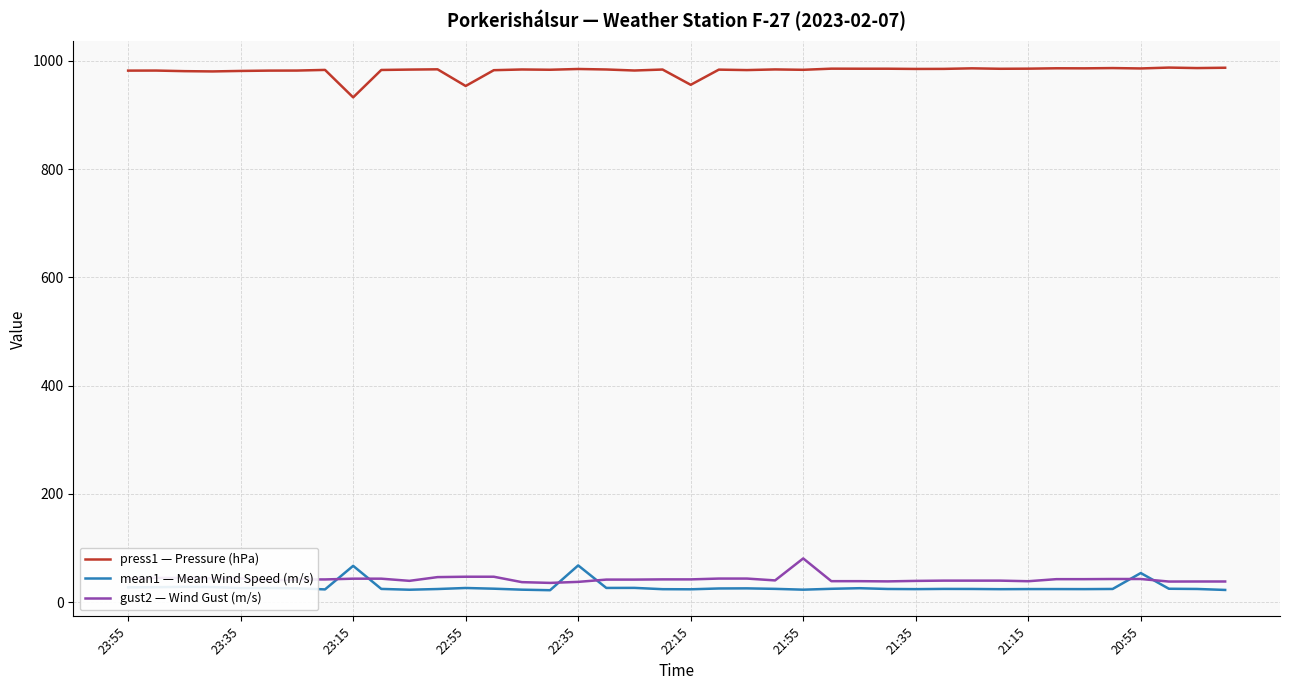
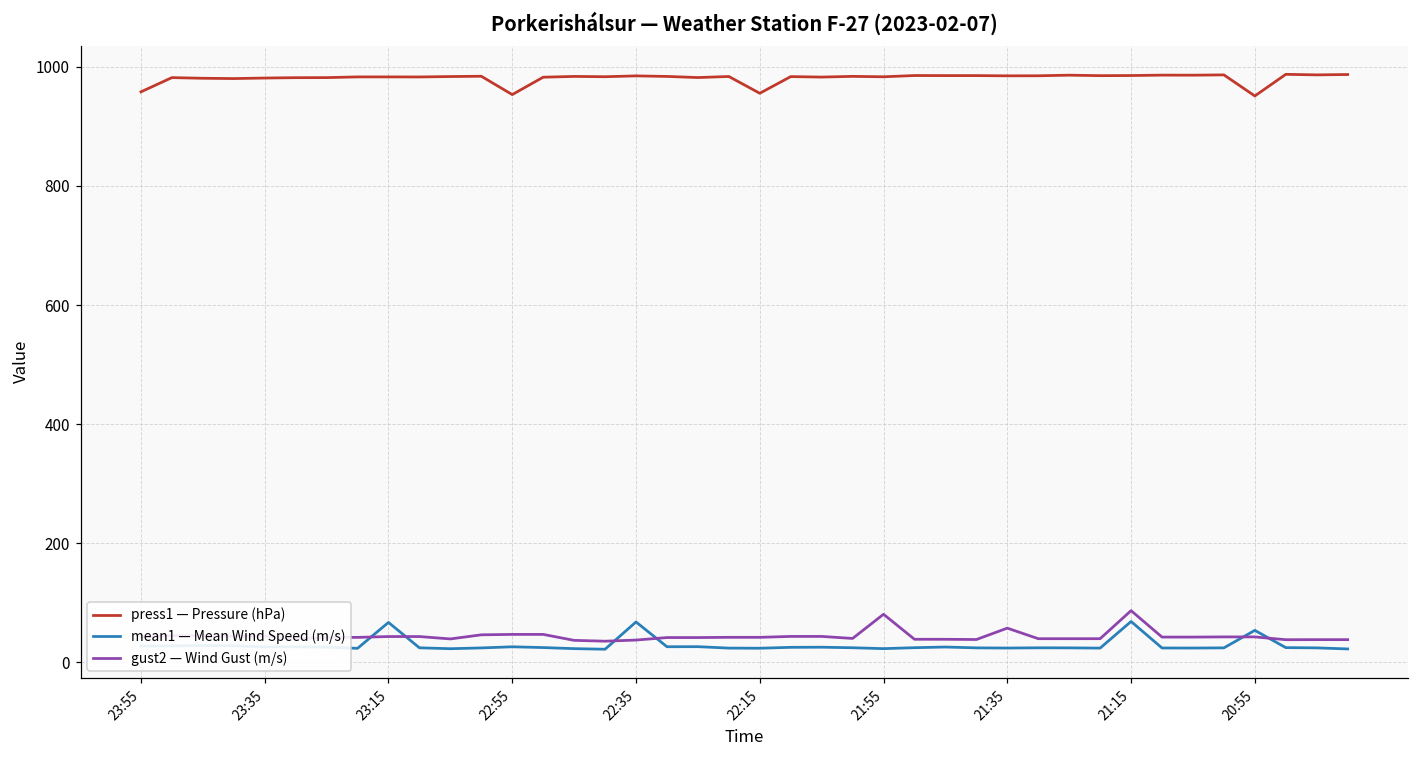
  {
    "press1 — Pressure (hPa)": {
-     "23:55": 980,
+     "23:55": 960,
      "23:35": 980,
-     "23:15": 930,
+     "23:15": 980,
      "22:55": 950,
      "22:35": 980,
      "22:15": 960,
      "21:55": 980,
      "21:35": 980,
      "21:15": 990,
-     "20:55": 990
+     "20:55": 950
    },
    "mean1 — Mean Wind Speed (m/s)": {
      "23:15": 70,
      "22:55": 30,
      "22:35": 70,
      "22:15": 20,
      "21:55": 20,
      "21:35": 20,
-     "21:15": 20,
+     "21:15": 70,
      "20:55": 50
    },
    "gust2 — Wind Gust (m/s)": {
      "23:15": 40,
      "22:55": 50,
      "22:35": 40,
      "22:15": 40,
      "21:55": 80,
-     "21:35": 40,
-     "21:15": 40,
+     "21:35": 60,
+     "21:15": 90,
      "20:55": 40
    }
  }
